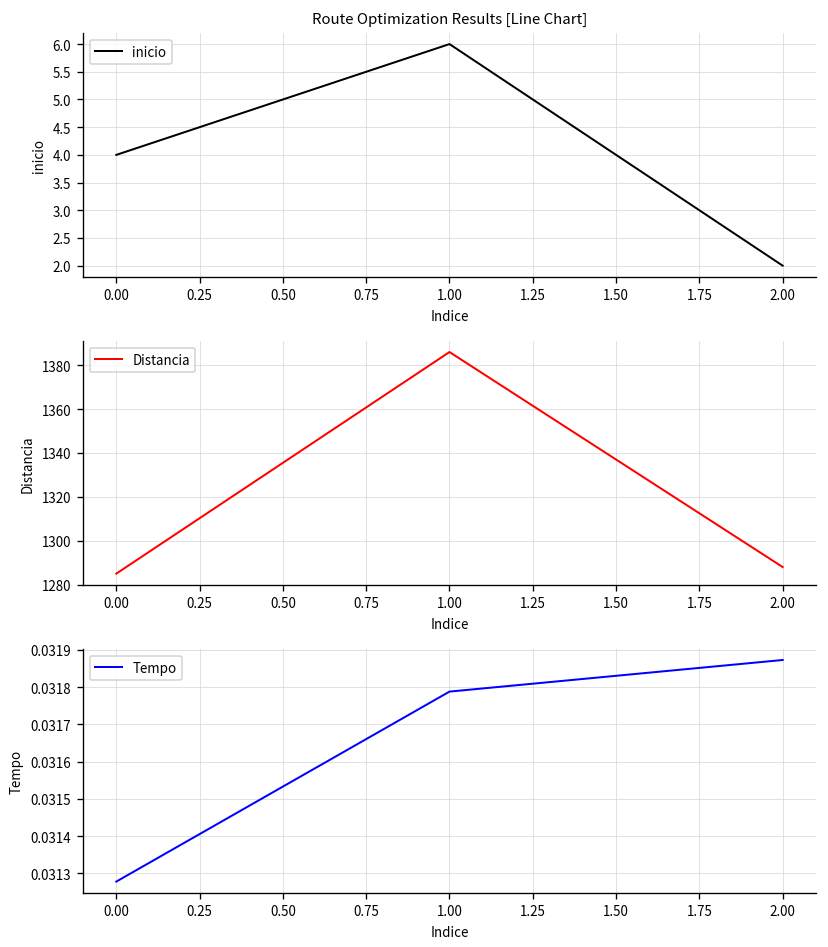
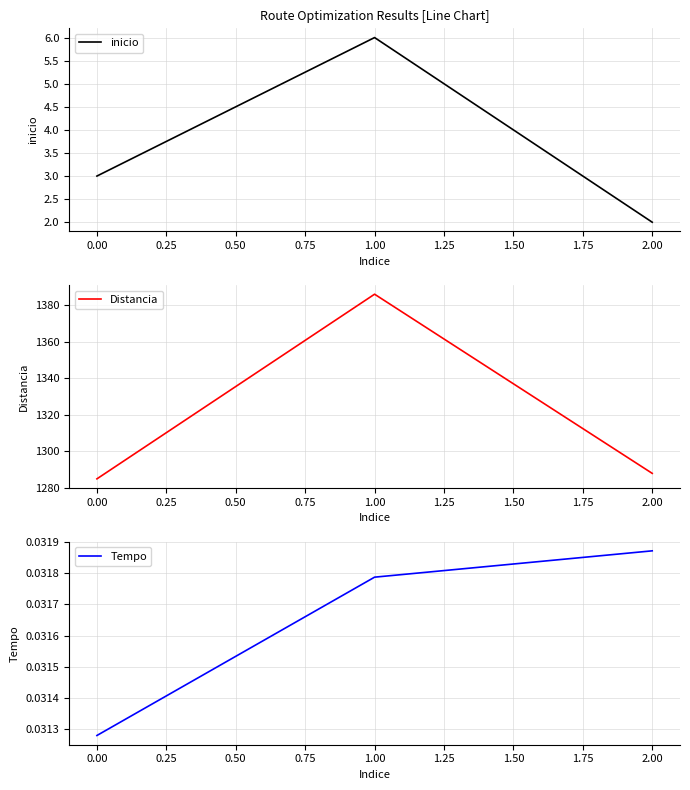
  {
    "Route Optimization Results [Line Chart]": {
-     "0.00": 4,
+     "0.00": 3,
      "1.00": 6,
      "2.00": 2
    }
  }
